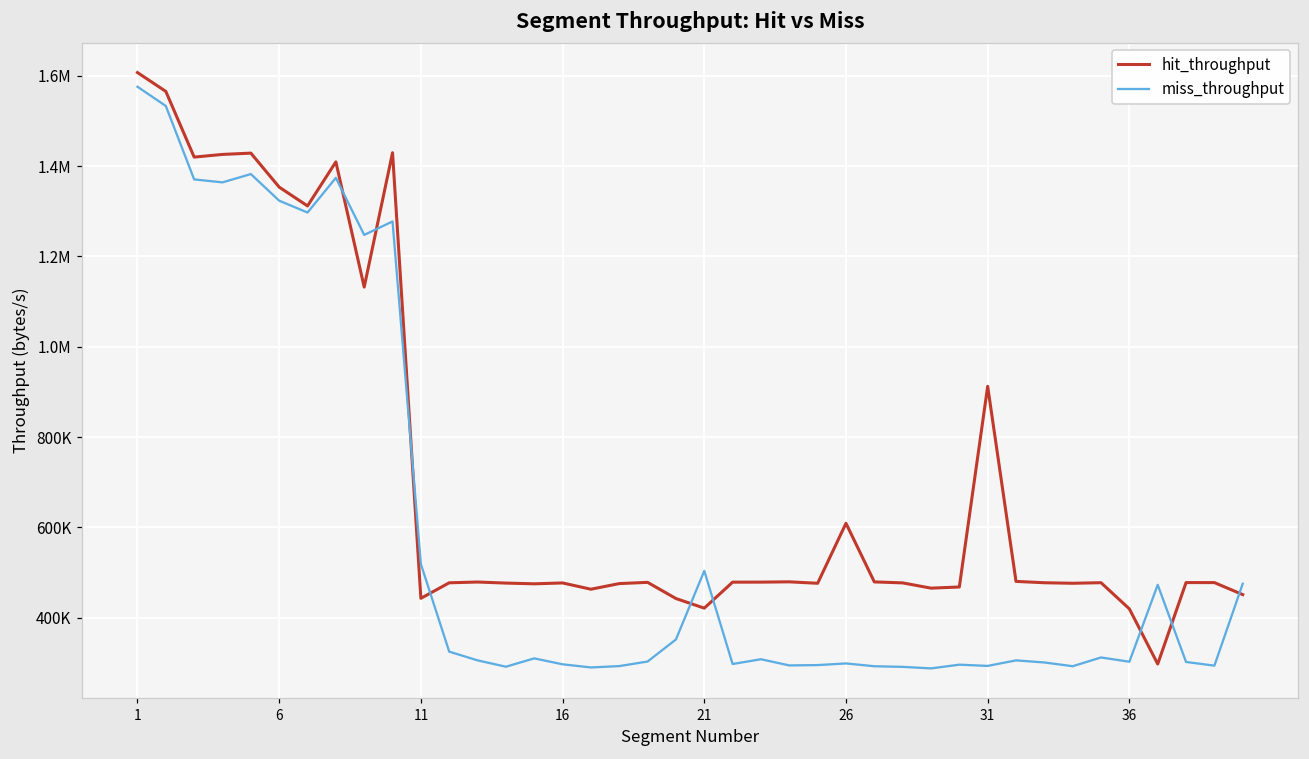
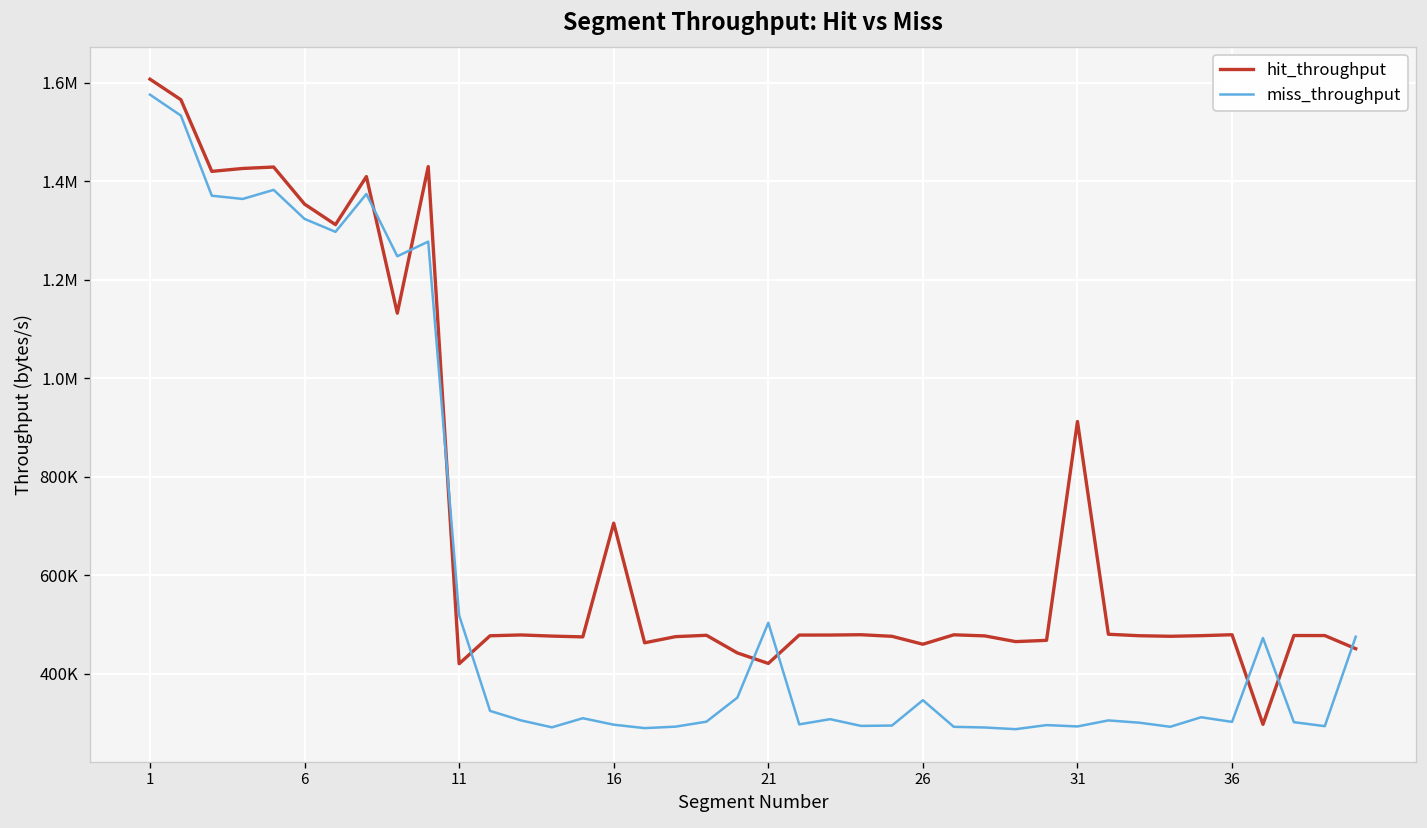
  {
    "hit_throughput": {
      "1": 1610000,
      "6": 1350000,
-     "11": 440000,
-     "16": 480000,
+     "11": 420000,
+     "16": 710000,
      "21": 420000,
-     "26": 610000,
+     "26": 460000,
      "31": 910000,
-     "36": 420000
+     "36": 480000
    },
    "miss_throughput": {
      "1": 1580000,
      "6": 1320000,
      "11": 520000,
      "16": 300000,
      "21": 500000,
-     "26": 300000,
+     "26": 350000,
      "31": 290000,
      "36": 300000
    }
  }
